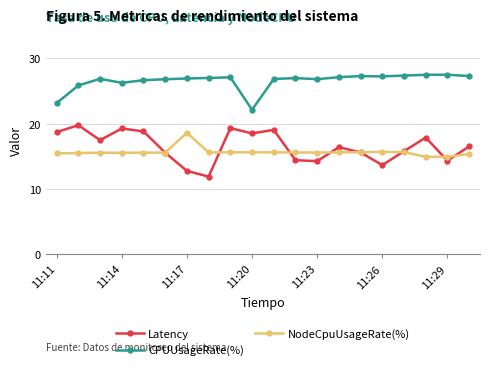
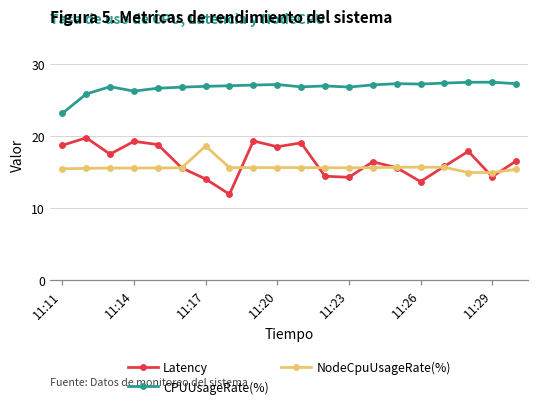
  {
    "Latency": {
      "11:11": 19,
      "11:14": 19,
-     "11:17": 13,
+     "11:17": 14,
      "11:20": 19,
      "11:23": 14,
      "11:26": 14,
      "11:29": 14
    },
    "CPUUsageRate(%)": {
      "11:11": 23,
      "11:14": 26,
      "11:17": 27,
-     "11:20": 22,
+     "11:20": 27,
      "11:23": 27,
      "11:26": 27,
      "11:29": 27
    },
    "NodeCpuUsageRate(%)": {
      "11:11": 15,
      "11:14": 16,
      "11:17": 19,
      "11:20": 16,
      "11:23": 16,
      "11:26": 16,
      "11:29": 15
    }
  }
